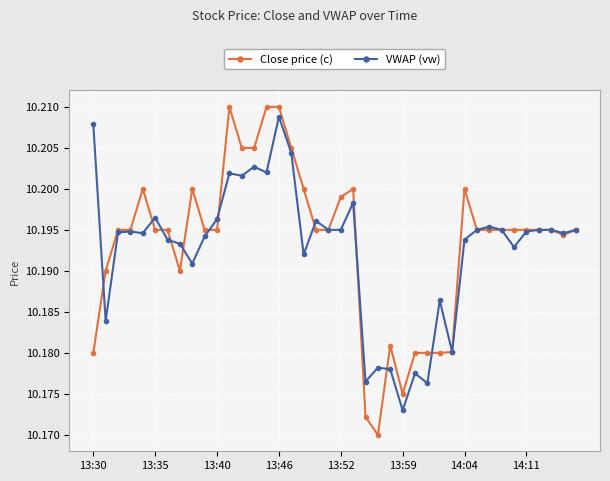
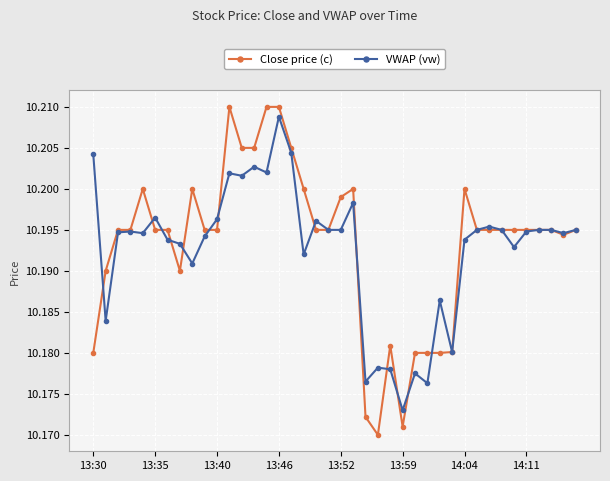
  {
    "Close price (c)": {
      "13:30": 10.180,
      "13:35": 10.195,
      "13:40": 10.195,
      "13:46": 10.210,
      "13:52": 10.199,
-     "13:59": 10.175,
+     "13:59": 10.171,
      "14:04": 10.200
    },
    "VWAP (vw)": {
-     "13:30": 10.208,
+     "13:30": 10.204,
      "13:35": 10.197,
      "13:40": 10.196,
      "13:46": 10.209,
      "13:52": 10.195,
      "13:59": 10.173,
      "14:04": 10.194
    }
  }
